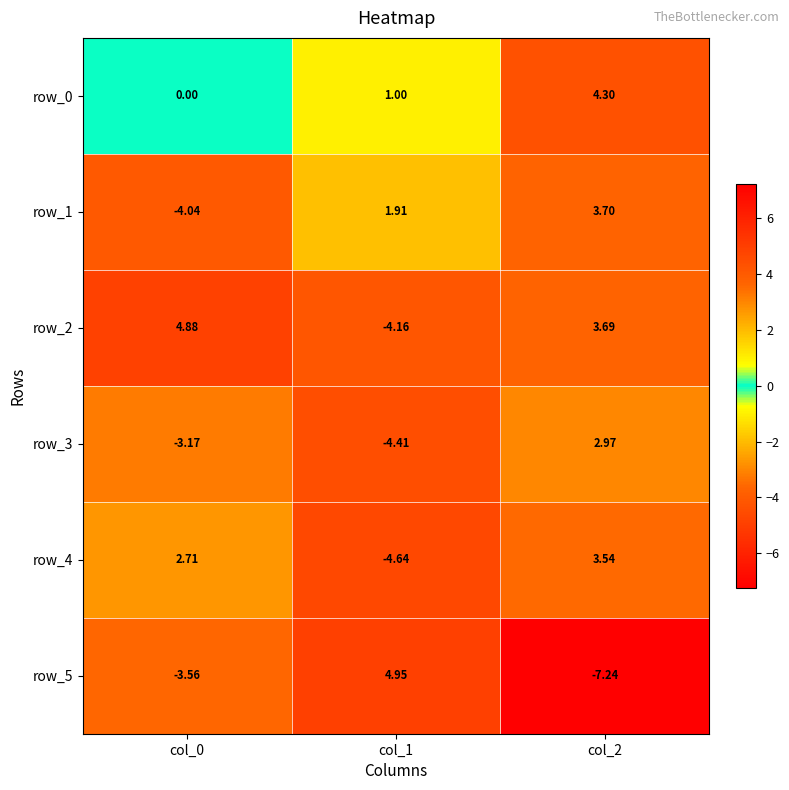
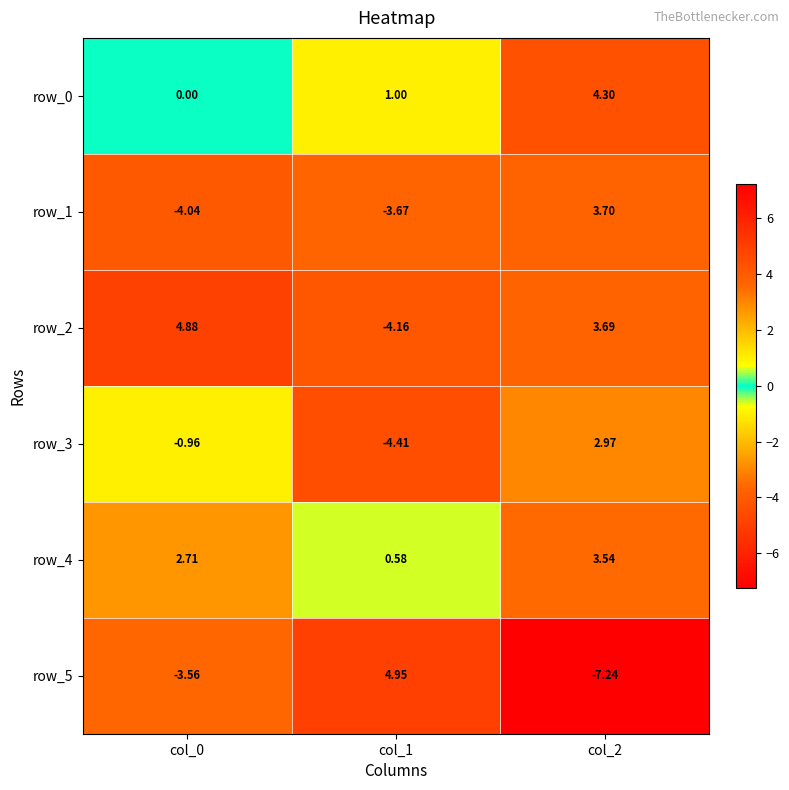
  {
    "row_0": {
      "col_0": 0.00,
      "col_1": 1.00,
      "col_2": 4.30
    },
    "row_1": {
      "col_0": -4.04,
-     "col_1": 1.91,
+     "col_1": -3.67,
      "col_2": 3.70
    },
    "row_2": {
      "col_0": 4.88,
      "col_1": -4.16,
      "col_2": 3.69
    },
    "row_3": {
-     "col_0": -3.17,
+     "col_0": -0.96,
      "col_1": -4.41,
      "col_2": 2.97
    },
    "row_4": {
      "col_0": 2.71,
-     "col_1": -4.64,
+     "col_1": 0.58,
      "col_2": 3.54
    },
    "row_5": {
      "col_0": -3.56,
      "col_1": 4.95,
      "col_2": -7.24
    }
  }
